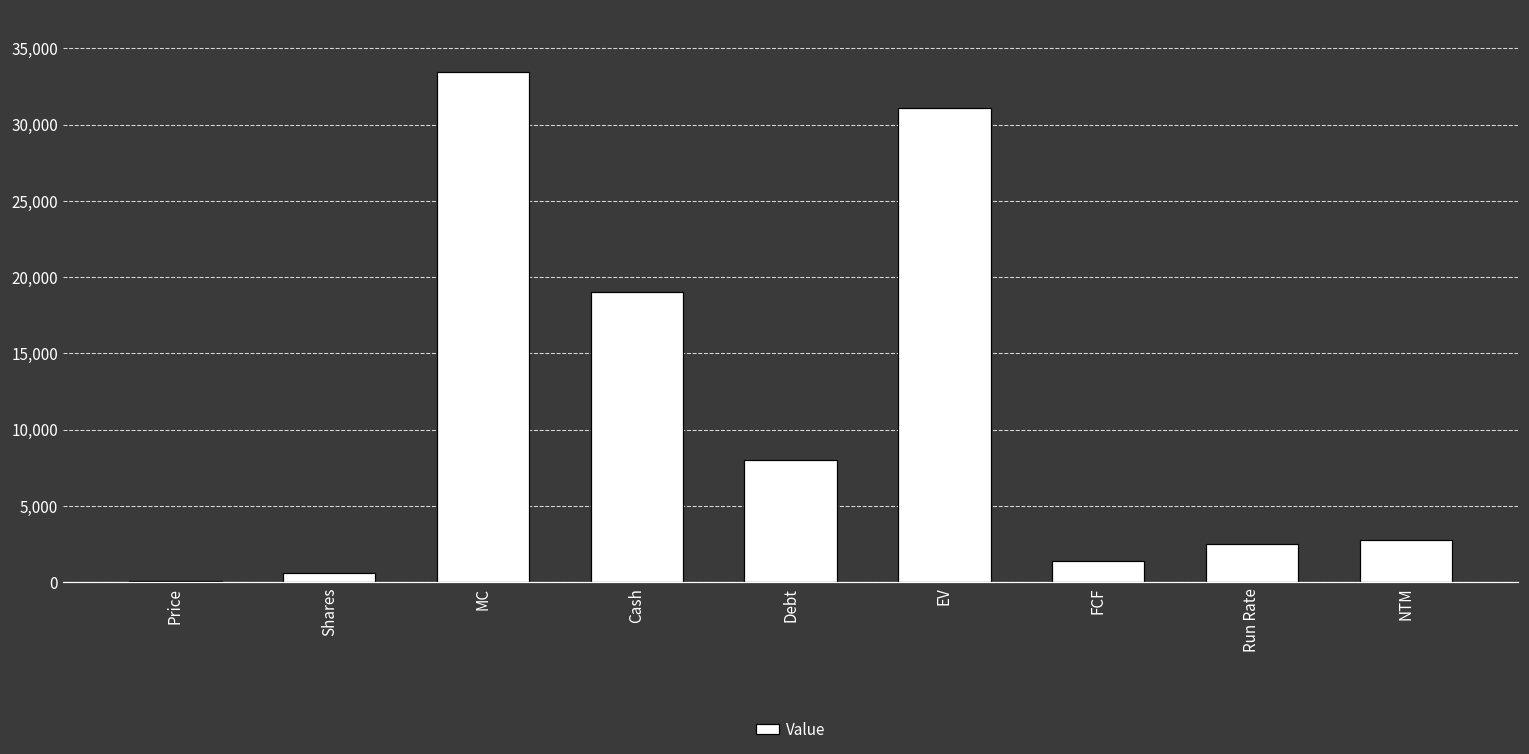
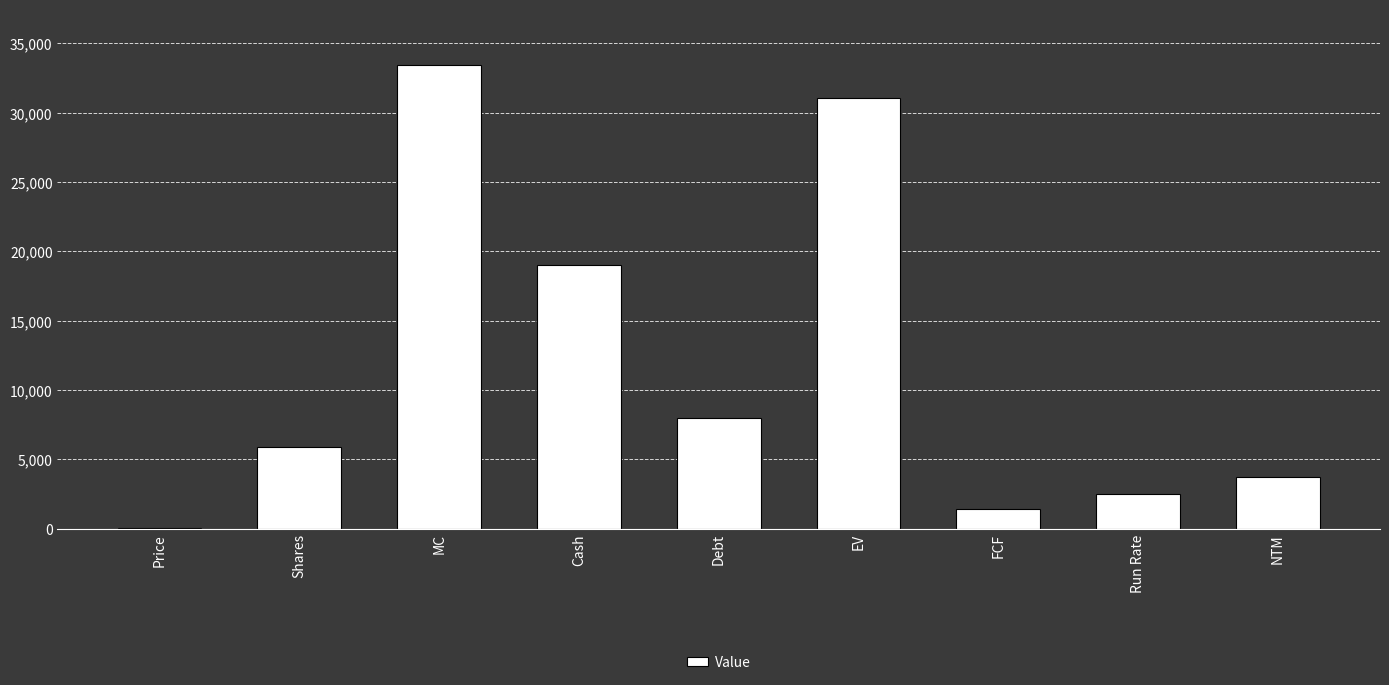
  {
-   "Shares": "600",
+   "Shares": "5,900",
    "MC": "33,400",
    "Cash": "19,000",
    "Debt": "8,000",
    "EV": "31,100",
    "FCF": "1,400",
    "Run Rate": "2,500",
-   "NTM": "2,800"
+   "NTM": "3,700"
  }
